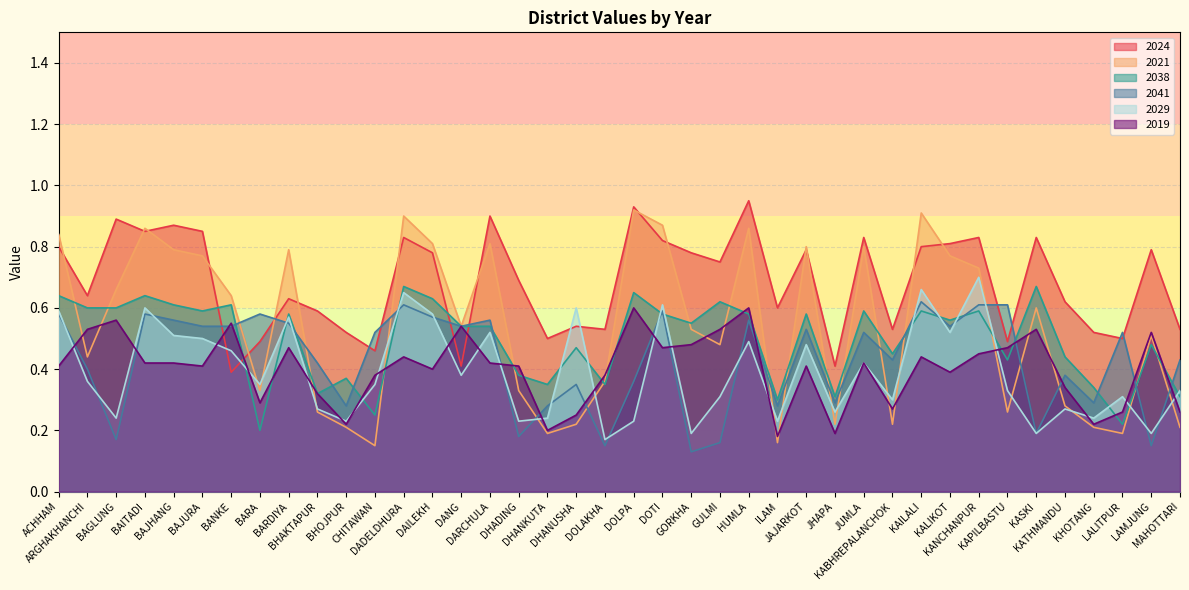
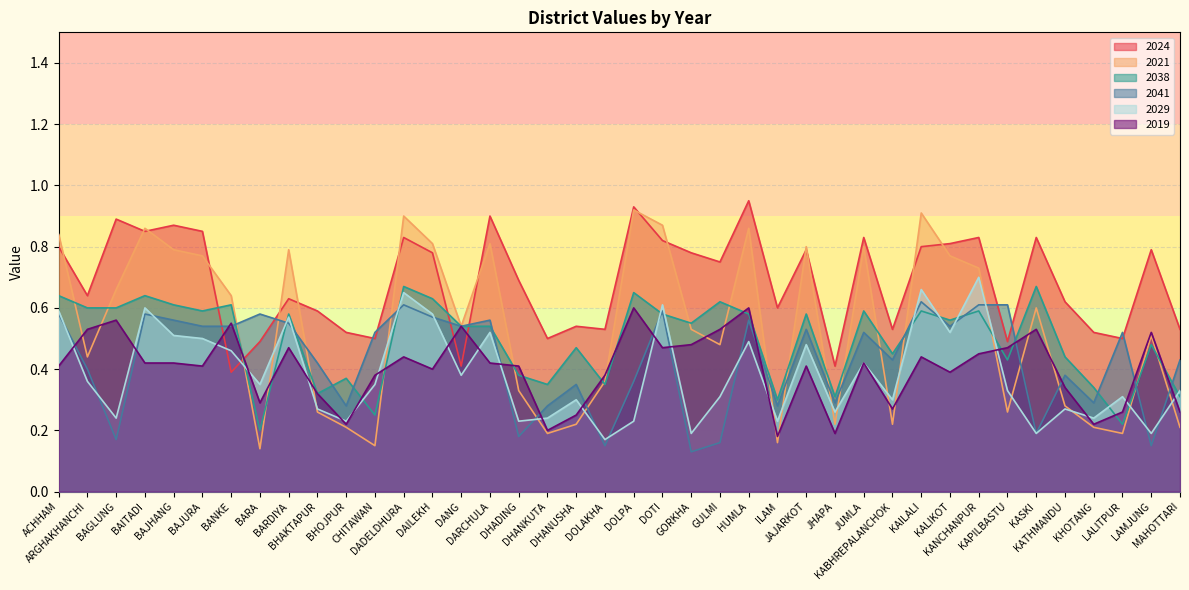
  {
    "2024": {
      "ACHHAM": 0.80,
      "ARGHAKHANCHI": 0.64,
      "BAGLUNG": 0.89,
      "BAITADI": 0.85,
      "BAJHANG": 0.87,
      "BAJURA": 0.85,
      "BANKE": 0.39,
      "BARA": 0.49,
      "BARDIYA": 0.63,
      "BHAKTAPUR": 0.59,
      "BHOJPUR": 0.52,
-     "CHITAWAN": 0.46,
+     "CHITAWAN": 0.50,
      "DADELDHURA": 0.83,
      "DAILEKH": 0.78,
      "DANG": 0.41,
      "DARCHULA": 0.90,
      "DHADING": 0.69,
      "DHANKUTA": 0.50,
      "DHANUSHA": 0.54,
      "DOLAKHA": 0.53,
      "DOLPA": 0.93,
      "DOTI": 0.82,
      "GORKHA": 0.78,
      "GULMI": 0.75,
      "HUMLA": 0.95,
      "ILAM": 0.60,
      "JAJARKOT": 0.79,
      "JHAPA": 0.41,
      "JUMLA": 0.83,
      "KABHREPALANCHOK": 0.53,
      "KAILALI": 0.80,
      "KALIKOT": 0.81,
      "KANCHANPUR": 0.83,
      "KAPILBASTU": 0.49,
      "KASKI": 0.83,
      "KATHMANDU": 0.62,
      "KHOTANG": 0.52,
      "LALITPUR": 0.50,
      "LAMJUNG": 0.79,
      "MAHOTTARI": 0.53
    },
    "2021": {
      "ACHHAM": 0.84,
      "ARGHAKHANCHI": 0.44,
      "BAGLUNG": 0.66,
      "BAITADI": 0.86,
      "BAJHANG": 0.79,
      "BAJURA": 0.77,
      "BANKE": 0.64,
-     "BARA": 0.33,
+     "BARA": 0.14,
      "BARDIYA": 0.79,
      "BHAKTAPUR": 0.26,
      "BHOJPUR": 0.21,
      "CHITAWAN": 0.15,
      "DADELDHURA": 0.90,
      "DAILEKH": 0.81,
      "DARCHULA": 0.81,
      "DHADING": 0.33,
      "DHANKUTA": 0.19,
      "DHANUSHA": 0.22,
      "DOLAKHA": 0.36,
      "DOLPA": 0.92,
      "DOTI": 0.87,
      "GORKHA": 0.53,
      "GULMI": 0.48,
      "HUMLA": 0.86,
      "ILAM": 0.16,
      "JAJARKOT": 0.80,
      "JHAPA": 0.22,
      "JUMLA": 0.80,
      "KABHREPALANCHOK": 0.22,
      "KAILALI": 0.91,
      "KALIKOT": 0.77,
      "KANCHANPUR": 0.73,
      "KAPILBASTU": 0.26,
      "KASKI": 0.60,
      "KATHMANDU": 0.28,
      "KHOTANG": 0.21,
      "LALITPUR": 0.19,
      "LAMJUNG": 0.51,
      "MAHOTTARI": 0.21
    },
    "2029": {
      "ACHHAM": 0.59,
      "ARGHAKHANCHI": 0.36,
      "BAGLUNG": 0.24,
      "BAITADI": 0.6,
      "BAJHANG": 0.51,
      "BAJURA": 0.5,
      "BANKE": 0.46,
      "BARA": 0.35,
      "BARDIYA": 0.57,
      "BHAKTAPUR": 0.27,
      "BHOJPUR": 0.23,
      "CHITAWAN": 0.35,
      "DADELDHURA": 0.65,
      "DAILEKH": 0.58,
      "DANG": 0.38,
      "DARCHULA": 0.52,
      "DHADING": 0.23,
      "DHANKUTA": 0.24,
-     "DHANUSHA": 0.6,
+     "DHANUSHA": 0.3,
      "DOLAKHA": 0.17,
      "DOLPA": 0.23,
      "DOTI": 0.61,
      "GORKHA": 0.19,
      "GULMI": 0.31,
      "HUMLA": 0.49,
      "ILAM": 0.23,
      "JAJARKOT": 0.48,
      "JHAPA": 0.26,
      "KABHREPALANCHOK": 0.3,
      "KAILALI": 0.66,
      "KALIKOT": 0.52,
      "KANCHANPUR": 0.7,
      "KAPILBASTU": 0.33,
      "KATHMANDU": 0.27,
      "KHOTANG": 0.24,
      "LALITPUR": 0.31,
      "LAMJUNG": 0.19,
      "MAHOTTARI": 0.33
    },
    "2019": {
      "ACHHAM": 0.41,
      "ARGHAKHANCHI": 0.53,
      "BAGLUNG": 0.56,
      "BAITADI": 0.42,
      "BAJHANG": 0.42,
      "BAJURA": 0.41,
      "BANKE": 0.55,
      "BARA": 0.29,
      "BARDIYA": 0.47,
      "BHOJPUR": 0.22,
      "CHITAWAN": 0.38,
      "DADELDHURA": 0.44,
      "DAILEKH": 0.40,
      "DARCHULA": 0.42,
      "DHADING": 0.41,
      "DHANKUTA": 0.20,
      "DHANUSHA": 0.25,
      "DOLAKHA": 0.38,
      "DOLPA": 0.60,
      "DOTI": 0.47,
      "GORKHA": 0.48,
      "GULMI": 0.53,
      "HUMLA": 0.60,
      "ILAM": 0.18,
      "JAJARKOT": 0.41,
      "JHAPA": 0.19,
      "KABHREPALANCHOK": 0.27,
      "KAILALI": 0.44,
      "KALIKOT": 0.39,
      "KANCHANPUR": 0.45,
      "KAPILBASTU": 0.47,
      "KASKI": 0.53,
      "KATHMANDU": 0.34,
      "KHOTANG": 0.22,
      "LALITPUR": 0.26,
      "LAMJUNG": 0.52,
      "MAHOTTARI": 0.26
    }
  }
